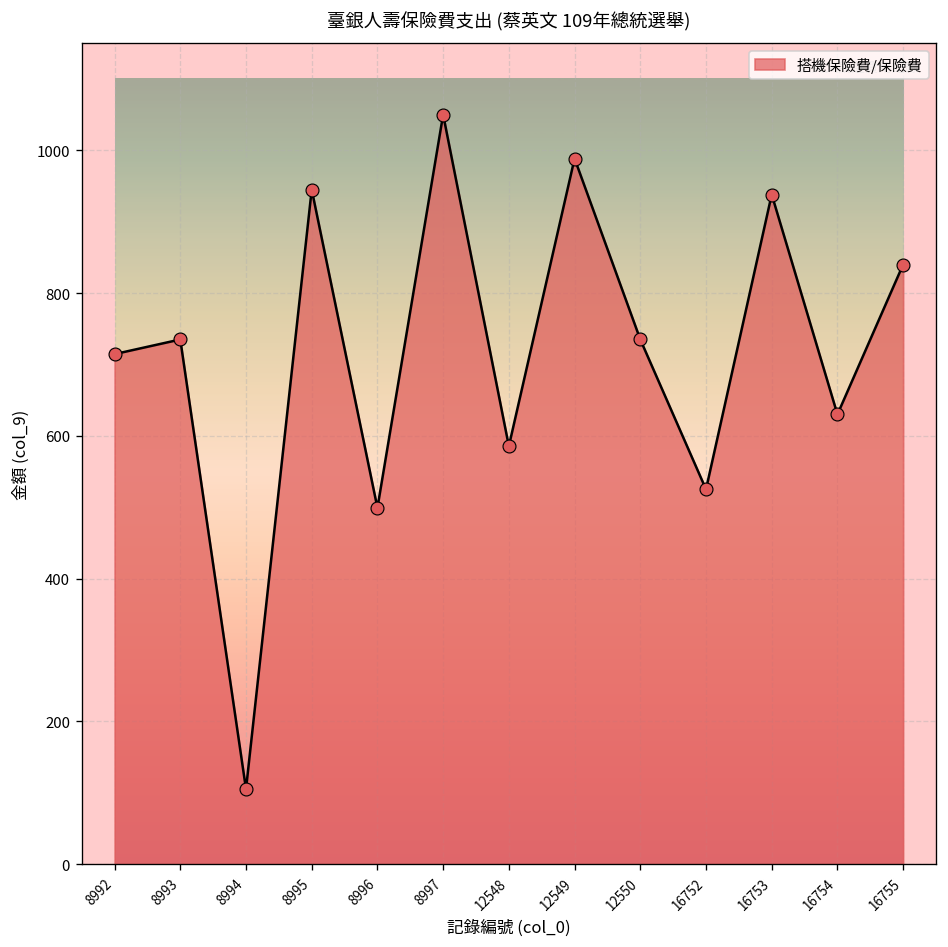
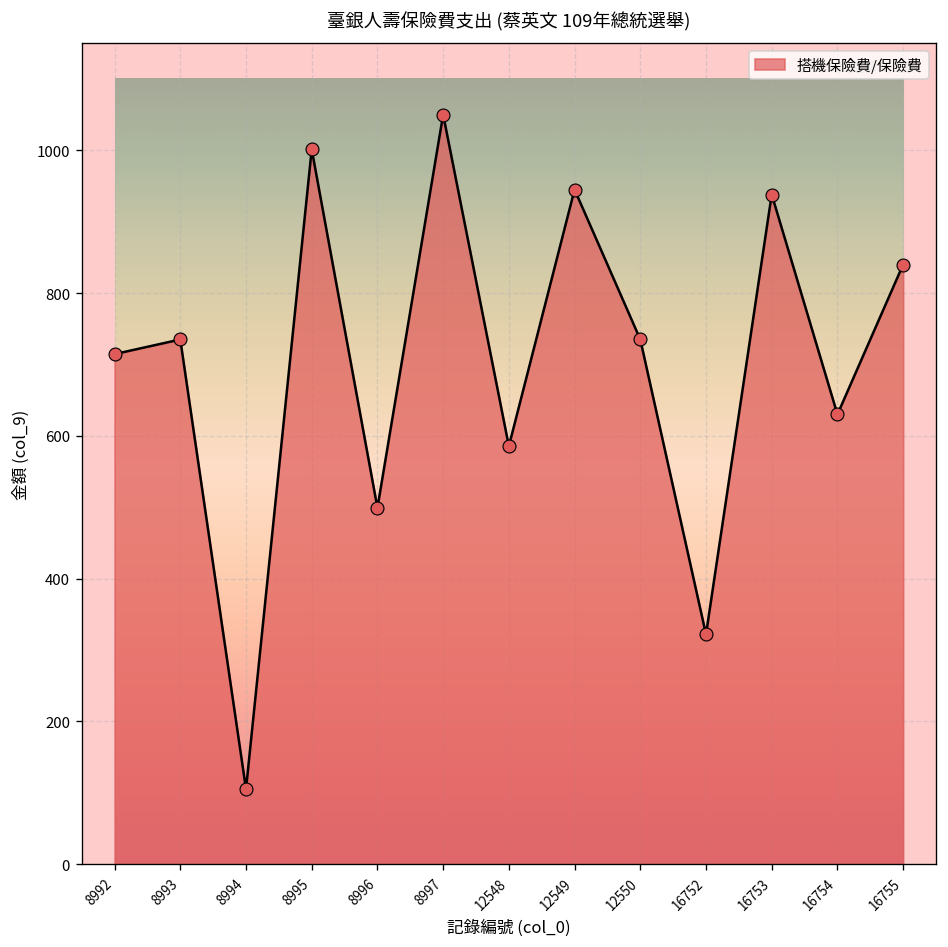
  {
    "8992": 710,
    "8993": 740,
    "8994": 110,
-   "8995": 950,
+   "8995": 1000,
    "8996": 500,
    "8997": 1050,
    "12548": 590,
-   "12549": 990,
+   "12549": 950,
    "12550": 740,
-   "16752": 530,
+   "16752": 320,
    "16753": 940,
    "16754": 630,
    "16755": 840
  }
